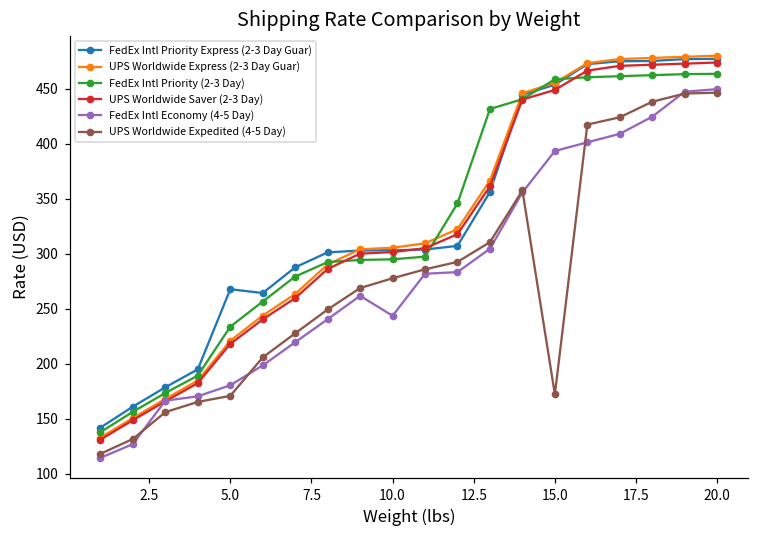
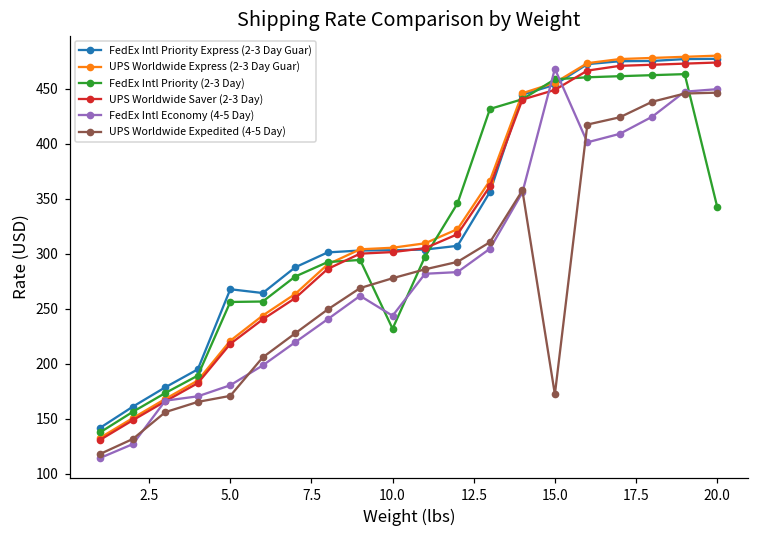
  {
    "FedEx Intl Priority Express (2-3 Day Guar)": {
      "5.0": 270,
      "20.0": 480
    },
    "UPS Worldwide Express (2-3 Day Guar)": {
      "5.0": 220,
      "20.0": 480
    },
    "FedEx Intl Priority (2-3 Day)": {
-     "5.0": 230,
-     "10.0": 300,
+     "5.0": 260,
+     "10.0": 230,
      "15.0": 460,
-     "20.0": 460
+     "20.0": 340
    },
    "UPS Worldwide Saver (2-3 Day)": {
      "5.0": 220,
      "15.0": 450,
      "20.0": 470
    },
    "FedEx Intl Economy (4-5 Day)": {
      "5.0": 180,
      "10.0": 240,
-     "15.0": 390,
+     "15.0": 470,
      "20.0": 450
    },
    "UPS Worldwide Expedited (4-5 Day)": {
      "5.0": 170,
      "10.0": 280,
      "15.0": 170,
      "20.0": 450
    }
  }
